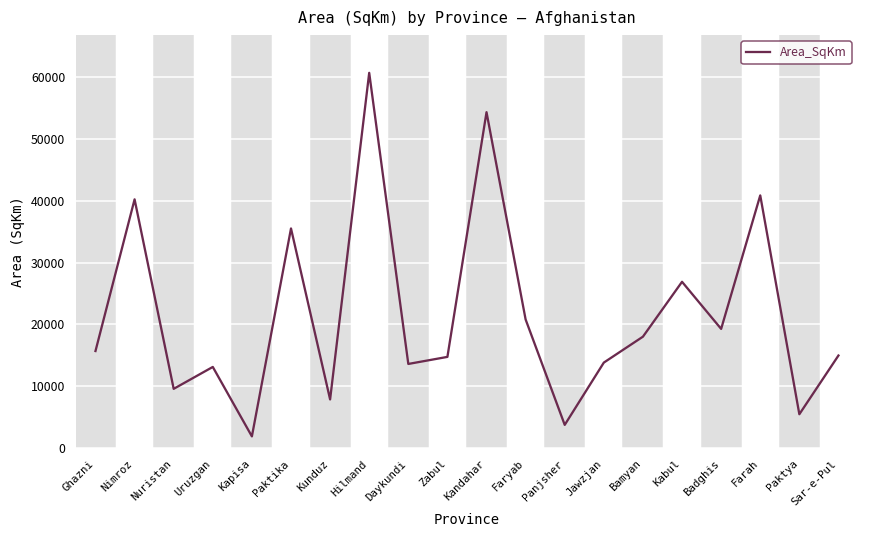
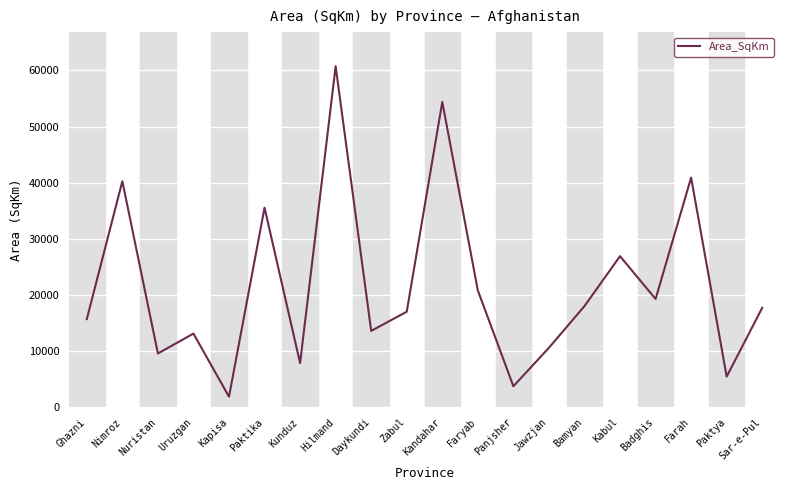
  {
    "Ghazni": 16000,
    "Nimroz": 40000,
    "Nuristan": 10000,
    "Uruzgan": 13000,
    "Kapisa": 2000,
    "Paktika": 36000,
    "Kunduz": 8000,
    "Hilmand": 61000,
    "Daykundi": 14000,
-   "Zabul": 15000,
+   "Zabul": 17000,
    "Kandahar": 54000,
    "Faryab": 21000,
    "Panjsher": 4000,
-   "Jawzjan": 14000,
+   "Jawzjan": 11000,
    "Bamyan": 18000,
    "Kabul": 27000,
    "Badghis": 19000,
    "Farah": 41000,
    "Paktya": 5000,
-   "Sar-e-Pul": 15000
+   "Sar-e-Pul": 18000
  }
